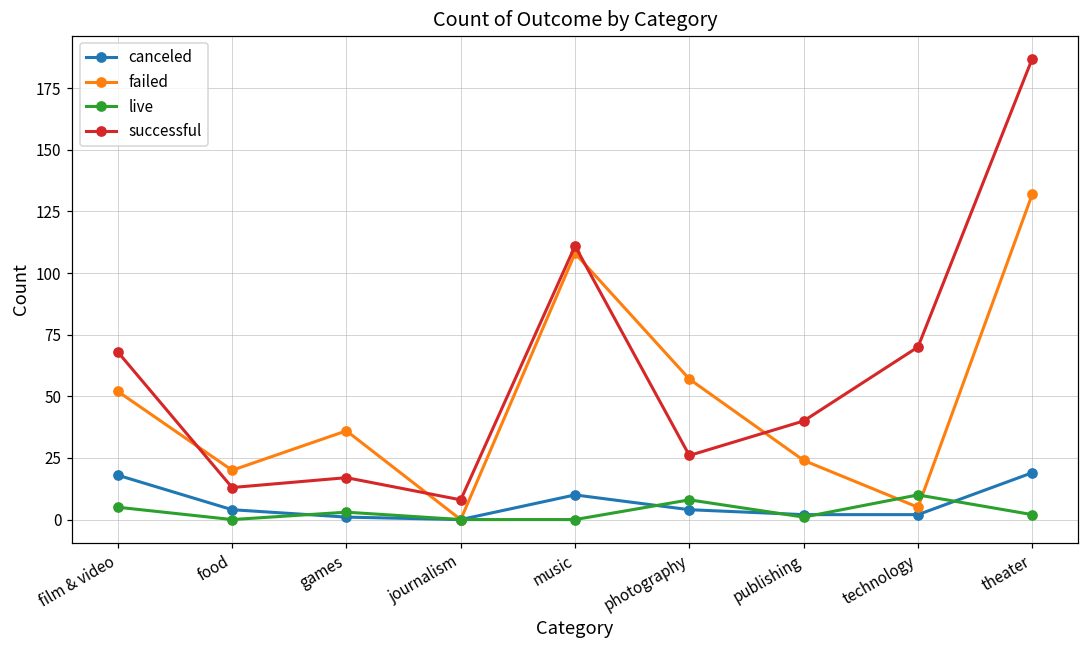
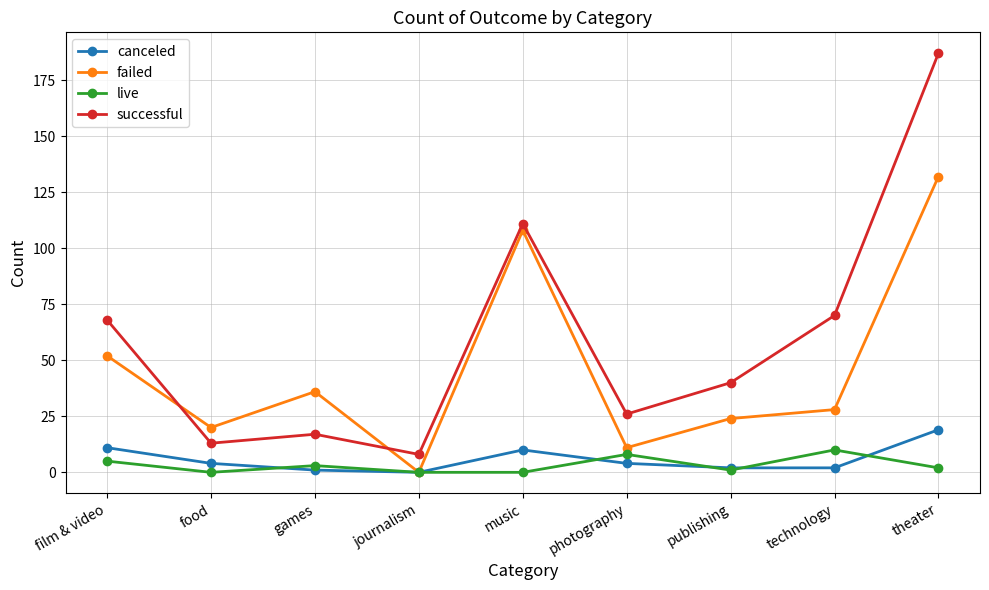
  {
    "canceled": {
-     "film & video": 18,
+     "film & video": 11,
      "food": 4,
      "games": 1,
      "music": 10,
      "photography": 4,
      "technology": 2,
      "theater": 19
    },
    "failed": {
      "film & video": 52,
      "food": 20,
      "games": 36,
      "music": 108,
-     "photography": 57,
+     "photography": 11,
      "publishing": 24,
-     "technology": 5,
+     "technology": 28,
      "theater": 132
    },
    "live": {
      "film & video": 5,
      "food": 0,
      "games": 3,
      "music": 0,
      "photography": 8,
      "technology": 10,
      "theater": 2
    },
    "successful": {
      "film & video": 68,
      "food": 13,
      "games": 17,
      "journalism": 8,
      "music": 111,
      "photography": 26,
      "publishing": 40,
      "technology": 70,
      "theater": 187
    }
  }
